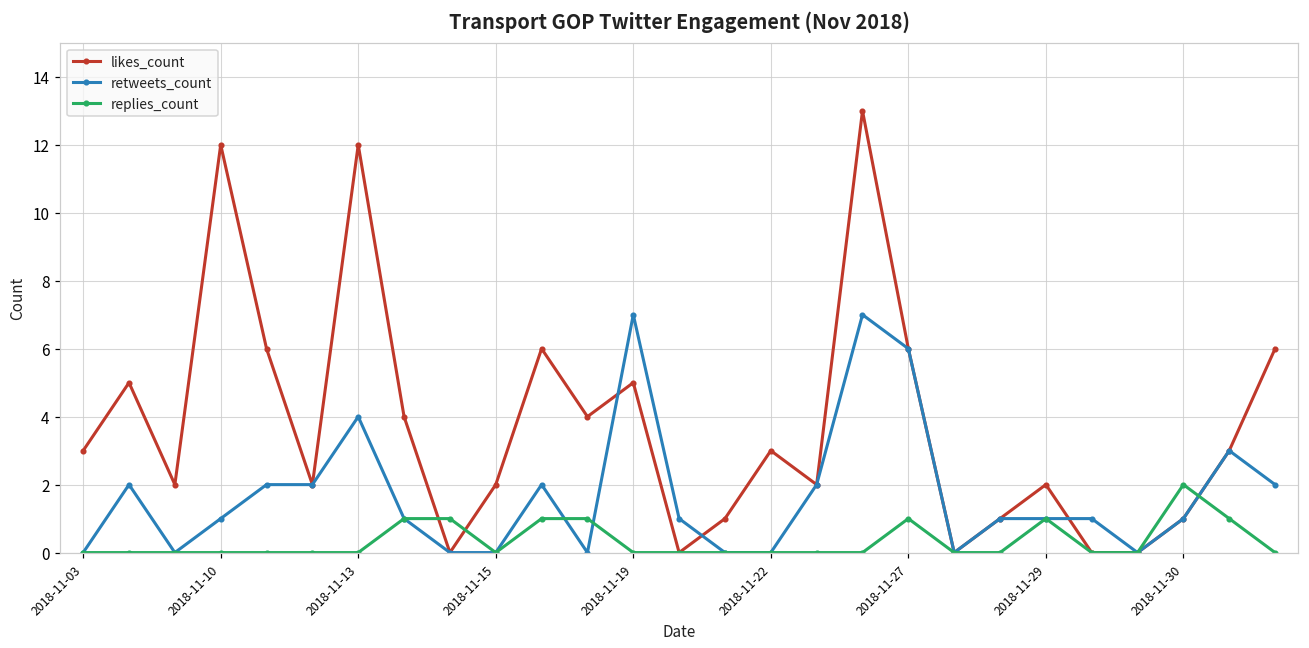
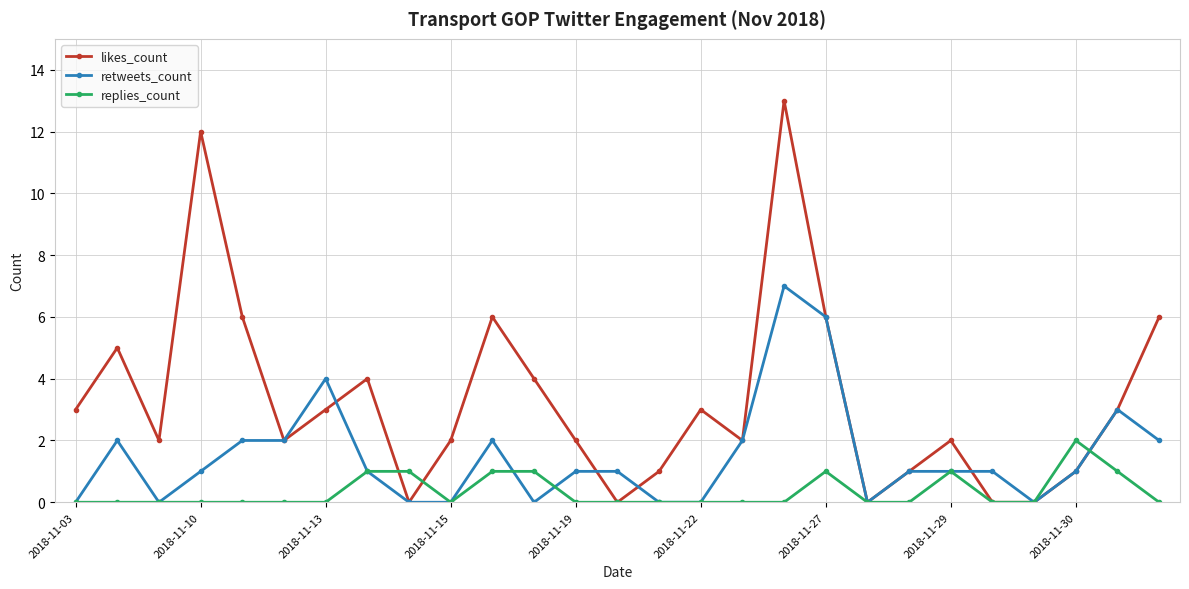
  {
    "likes_count": {
      "2018-11-03": 3,
      "2018-11-10": 12,
-     "2018-11-13": 12,
-     "2018-11-19": 5,
+     "2018-11-13": 3,
+     "2018-11-19": 2,
      "2018-11-22": 3
    },
    "retweets_count": {
      "2018-11-10": 1,
      "2018-11-13": 4,
-     "2018-11-19": 7
+     "2018-11-19": 1
    },
    "replies_count": {
      "2018-11-10": 0,
      "2018-11-13": 0,
      "2018-11-19": 0
    }
  }
